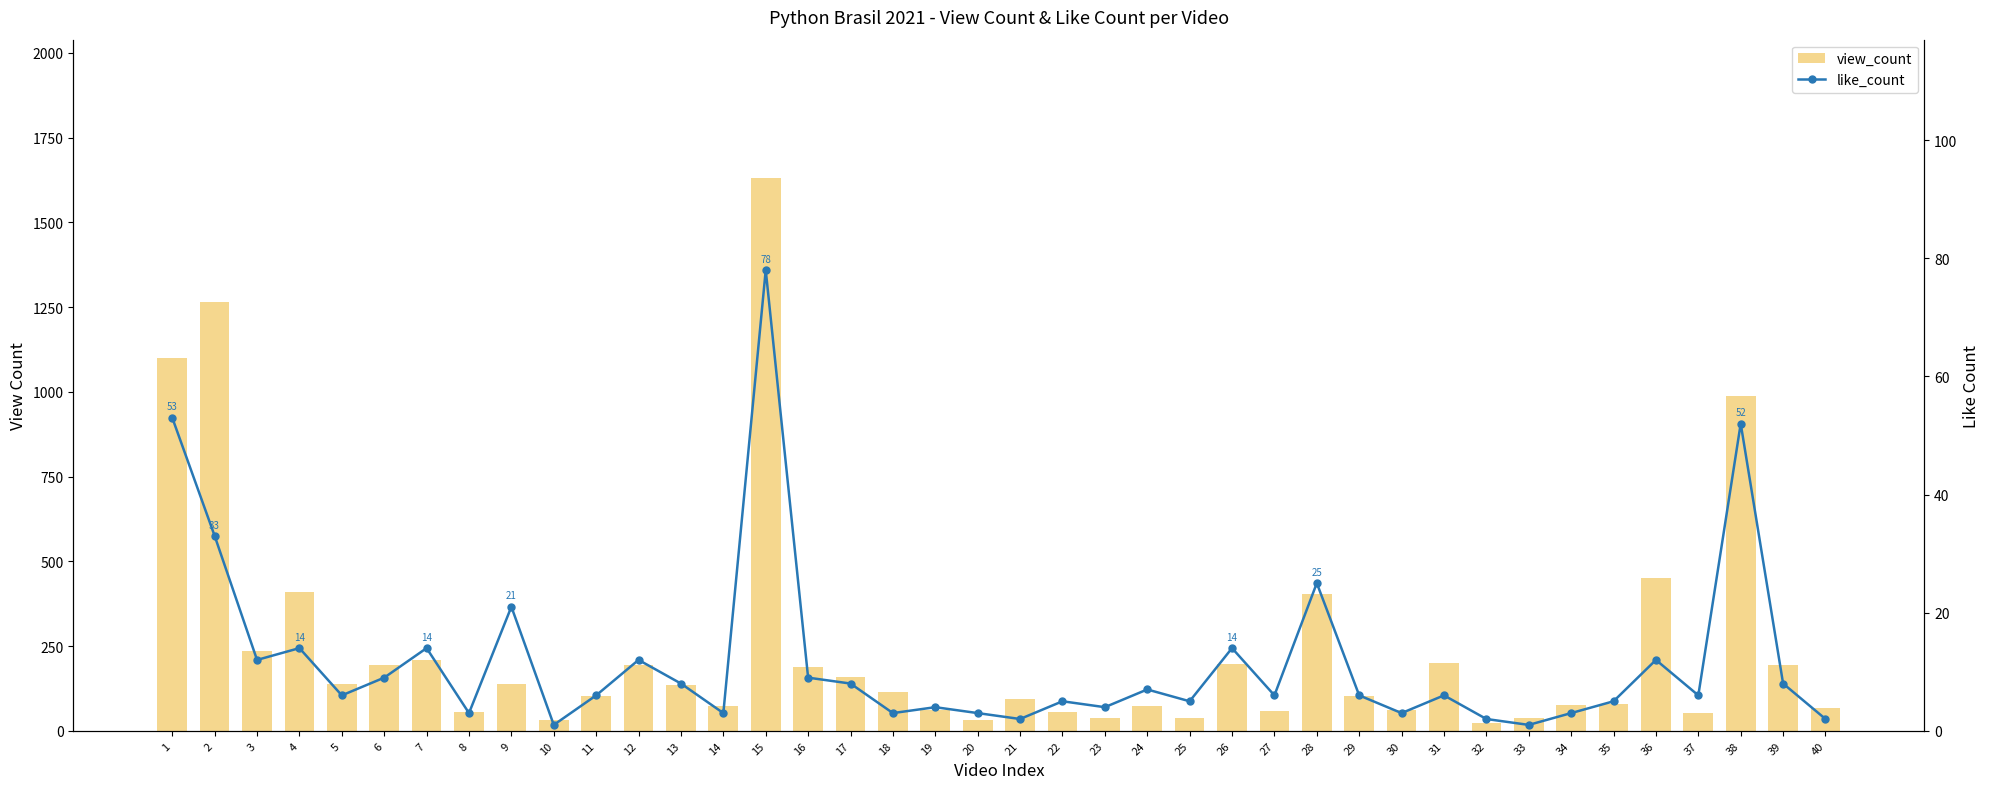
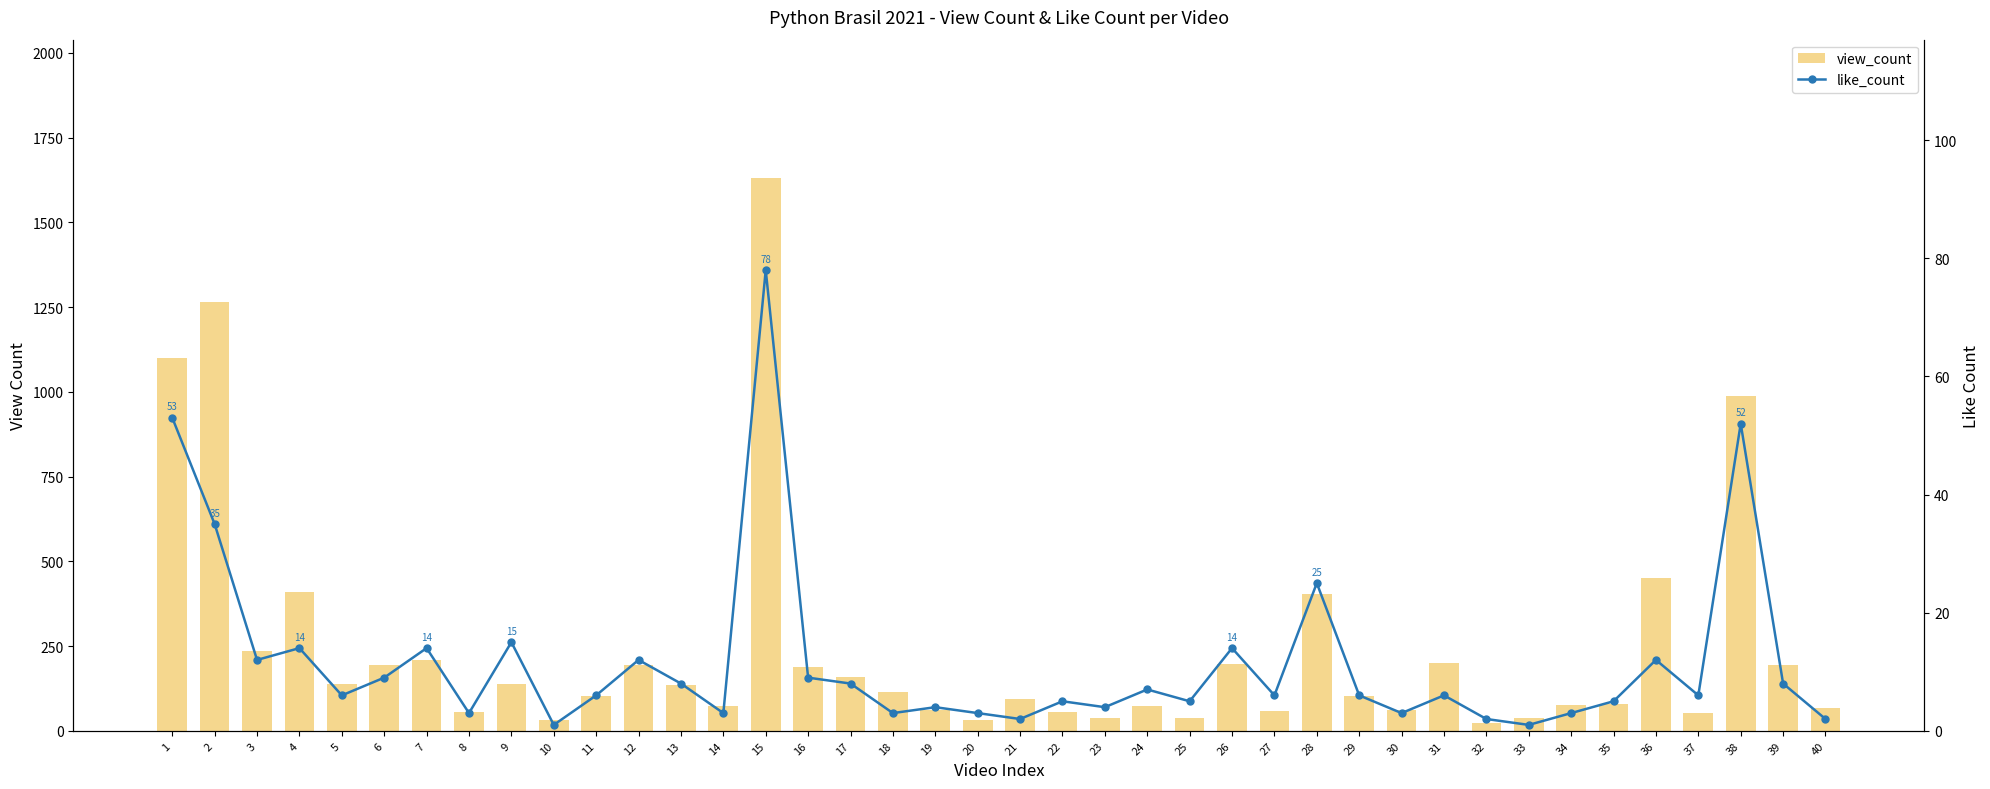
  {
    "like_count": {
      "1": 53,
-     "2": 33,
+     "2": 35,
      "4": 14,
      "7": 14,
-     "9": 21,
+     "9": 15,
      "15": 78,
      "26": 14,
      "28": 25,
      "38": 52
    }
  }
